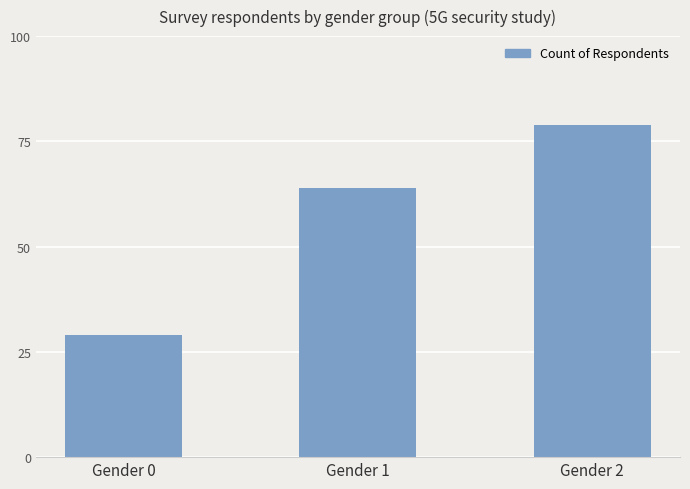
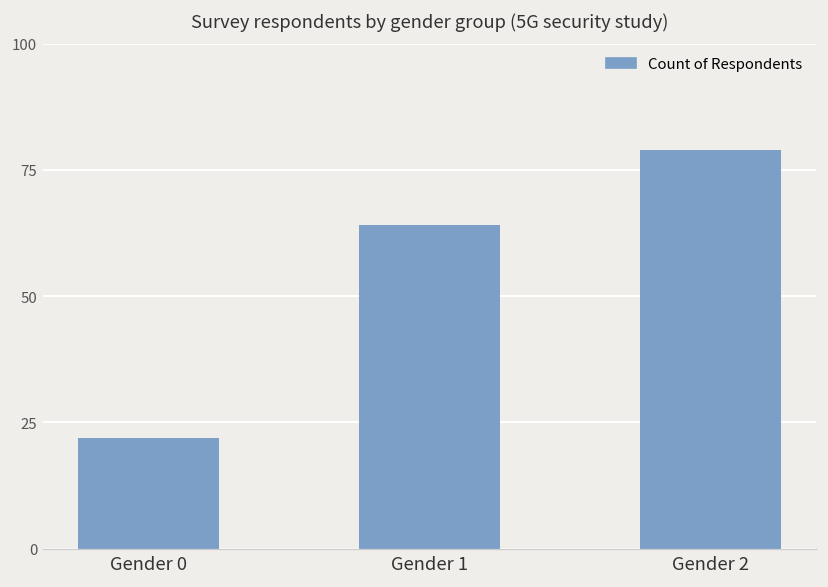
  {
-   "Gender 0": 29,
+   "Gender 0": 22,
    "Gender 1": 64,
    "Gender 2": 79
  }
